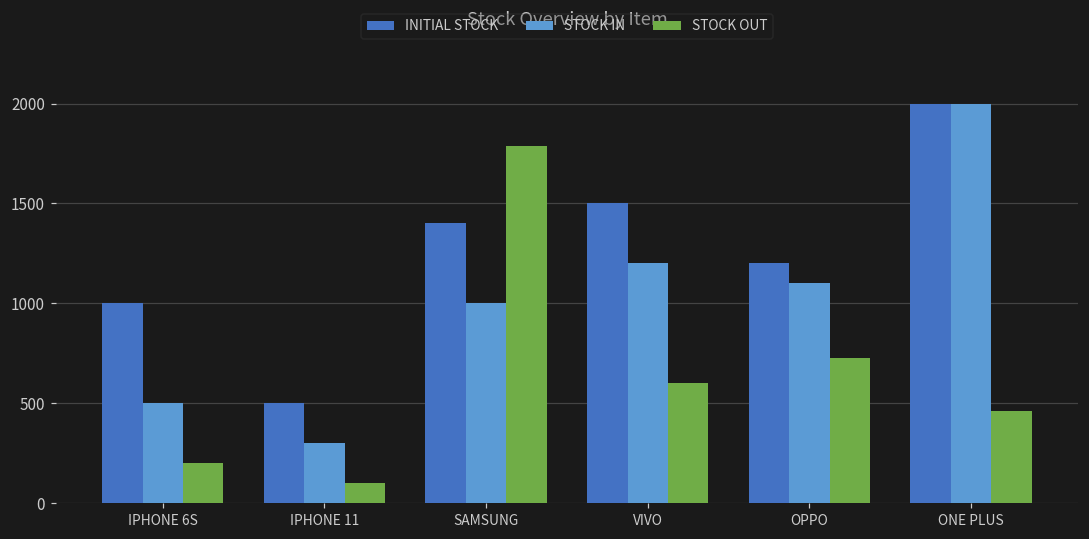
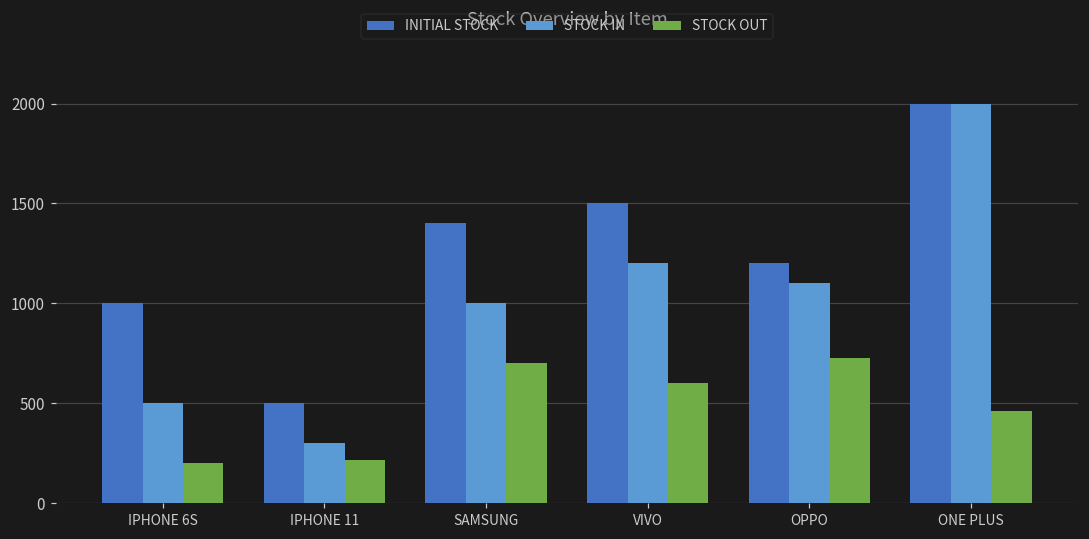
  {
    "STOCK OUT": {
      "IPHONE 6S": 200,
-     "IPHONE 11": 100,
-     "SAMSUNG": 1790,
+     "IPHONE 11": 220,
+     "SAMSUNG": 700,
      "VIVO": 600,
      "OPPO": 730,
      "ONE PLUS": 460
    }
  }
